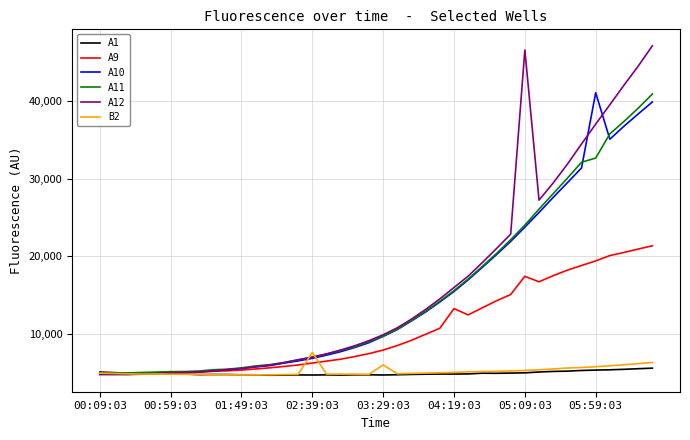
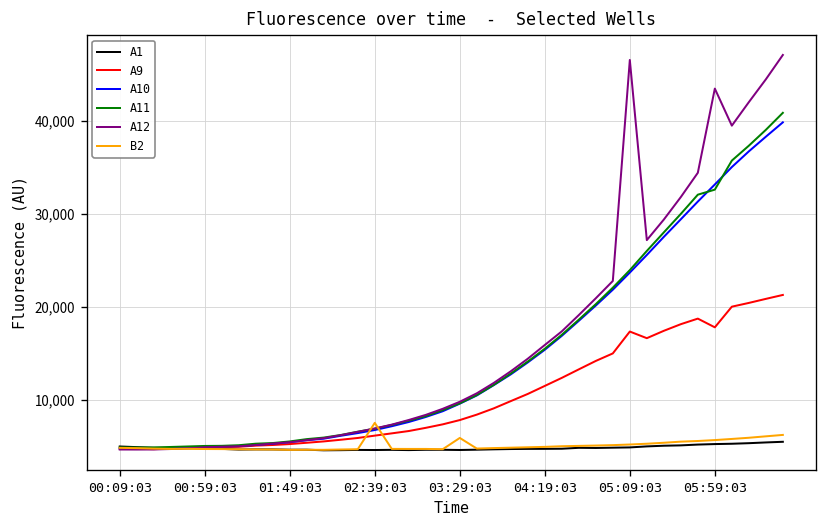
  {
    "A1": {
      "02:39:03": "5,000",
      "03:29:03": "5,000",
      "05:59:03": "5,000"
    },
    "A9": {
      "02:39:03": "6,000",
      "03:29:03": "8,000",
-     "04:19:03": "13,000",
+     "04:19:03": "12,000",
      "05:09:03": "17,000",
-     "05:59:03": "19,000"
+     "05:59:03": "18,000"
    },
    "A10": {
-     "05:59:03": "41,000"
+     "05:59:03": "33,000"
    },
    "A11": {
      "05:59:03": "33,000"
    },
    "A12": {
      "04:19:03": "16,000",
      "05:09:03": "47,000",
-     "05:59:03": "37,000"
+     "05:59:03": "44,000"
    },
    "B2": {
      "02:39:03": "8,000",
      "03:29:03": "6,000",
      "05:59:03": "6,000"
    }
  }
